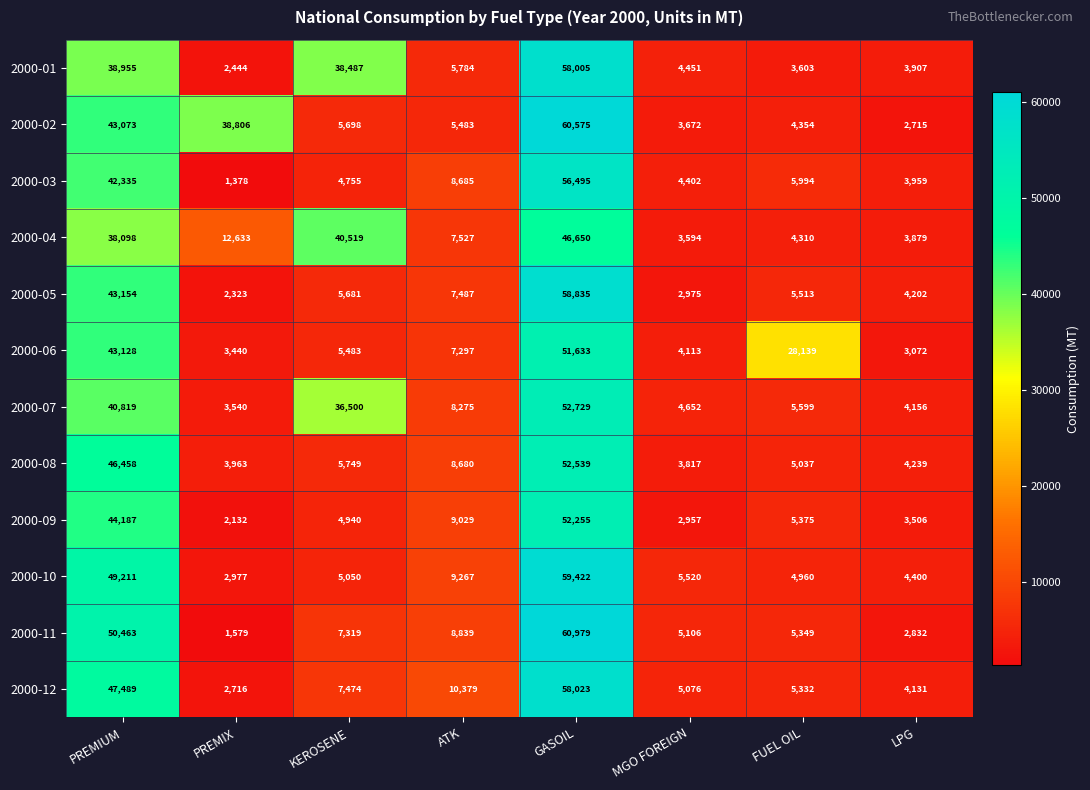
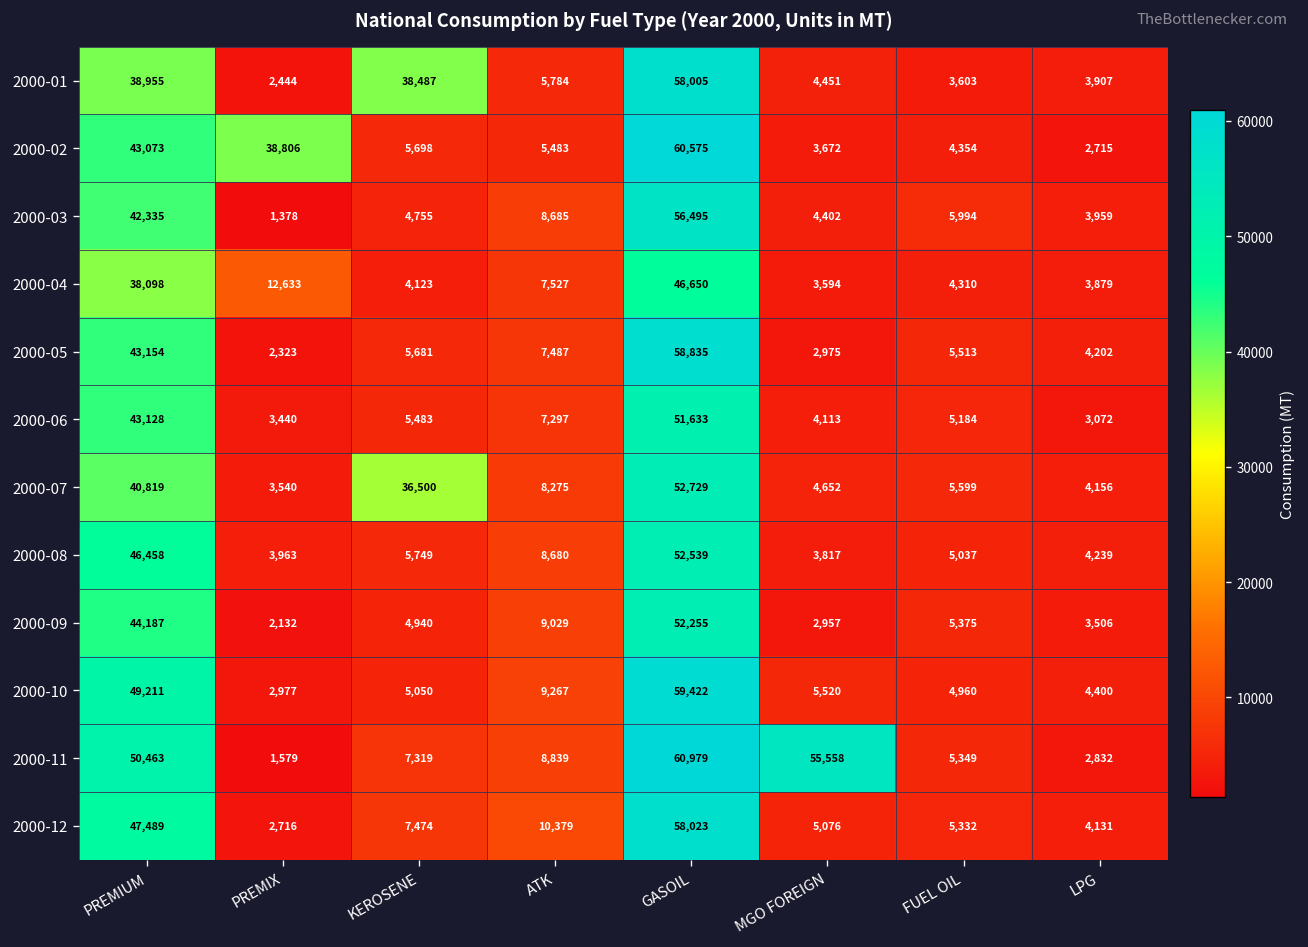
  {
    "2000-01": {
      "PREMIUM": "38,955",
      "PREMIX": "2,444",
      "KEROSENE": "38,487",
      "ATK": "5,784",
      "GASOIL": "58,005",
      "MGO FOREIGN": "4,451",
      "FUEL OIL": "3,603",
      "LPG": "3,907"
    },
    "2000-02": {
      "PREMIUM": "43,073",
      "PREMIX": "38,806",
      "KEROSENE": "5,698",
      "ATK": "5,483",
      "GASOIL": "60,575",
      "MGO FOREIGN": "3,672",
      "FUEL OIL": "4,354",
      "LPG": "2,715"
    },
    "2000-03": {
      "PREMIUM": "42,335",
      "PREMIX": "1,378",
      "KEROSENE": "4,755",
      "ATK": "8,685",
      "GASOIL": "56,495",
      "MGO FOREIGN": "4,402",
      "FUEL OIL": "5,994",
      "LPG": "3,959"
    },
    "2000-04": {
      "PREMIUM": "38,098",
      "PREMIX": "12,633",
-     "KEROSENE": "40,519",
+     "KEROSENE": "4,123",
      "ATK": "7,527",
      "GASOIL": "46,650",
      "MGO FOREIGN": "3,594",
      "FUEL OIL": "4,310",
      "LPG": "3,879"
    },
    "2000-05": {
      "PREMIUM": "43,154",
      "PREMIX": "2,323",
      "KEROSENE": "5,681",
      "ATK": "7,487",
      "GASOIL": "58,835",
      "MGO FOREIGN": "2,975",
      "FUEL OIL": "5,513",
      "LPG": "4,202"
    },
    "2000-06": {
      "PREMIUM": "43,128",
      "PREMIX": "3,440",
      "KEROSENE": "5,483",
      "ATK": "7,297",
      "GASOIL": "51,633",
      "MGO FOREIGN": "4,113",
-     "FUEL OIL": "28,139",
+     "FUEL OIL": "5,184",
      "LPG": "3,072"
    },
    "2000-07": {
      "PREMIUM": "40,819",
      "PREMIX": "3,540",
      "KEROSENE": "36,500",
      "ATK": "8,275",
      "GASOIL": "52,729",
      "MGO FOREIGN": "4,652",
      "FUEL OIL": "5,599",
      "LPG": "4,156"
    },
    "2000-08": {
      "PREMIUM": "46,458",
      "PREMIX": "3,963",
      "KEROSENE": "5,749",
      "ATK": "8,680",
      "GASOIL": "52,539",
      "MGO FOREIGN": "3,817",
      "FUEL OIL": "5,037",
      "LPG": "4,239"
    },
    "2000-09": {
      "PREMIUM": "44,187",
      "PREMIX": "2,132",
      "KEROSENE": "4,940",
      "ATK": "9,029",
      "GASOIL": "52,255",
      "MGO FOREIGN": "2,957",
      "FUEL OIL": "5,375",
      "LPG": "3,506"
    },
    "2000-10": {
      "PREMIUM": "49,211",
      "PREMIX": "2,977",
      "KEROSENE": "5,050",
      "ATK": "9,267",
      "GASOIL": "59,422",
      "MGO FOREIGN": "5,520",
      "FUEL OIL": "4,960",
      "LPG": "4,400"
    },
    "2000-11": {
      "PREMIUM": "50,463",
      "PREMIX": "1,579",
      "KEROSENE": "7,319",
      "ATK": "8,839",
      "GASOIL": "60,979",
-     "MGO FOREIGN": "5,106",
+     "MGO FOREIGN": "55,558",
      "FUEL OIL": "5,349",
      "LPG": "2,832"
    },
    "2000-12": {
      "PREMIUM": "47,489",
      "PREMIX": "2,716",
      "KEROSENE": "7,474",
      "ATK": "10,379",
      "GASOIL": "58,023",
      "MGO FOREIGN": "5,076",
      "FUEL OIL": "5,332",
      "LPG": "4,131"
    }
  }
